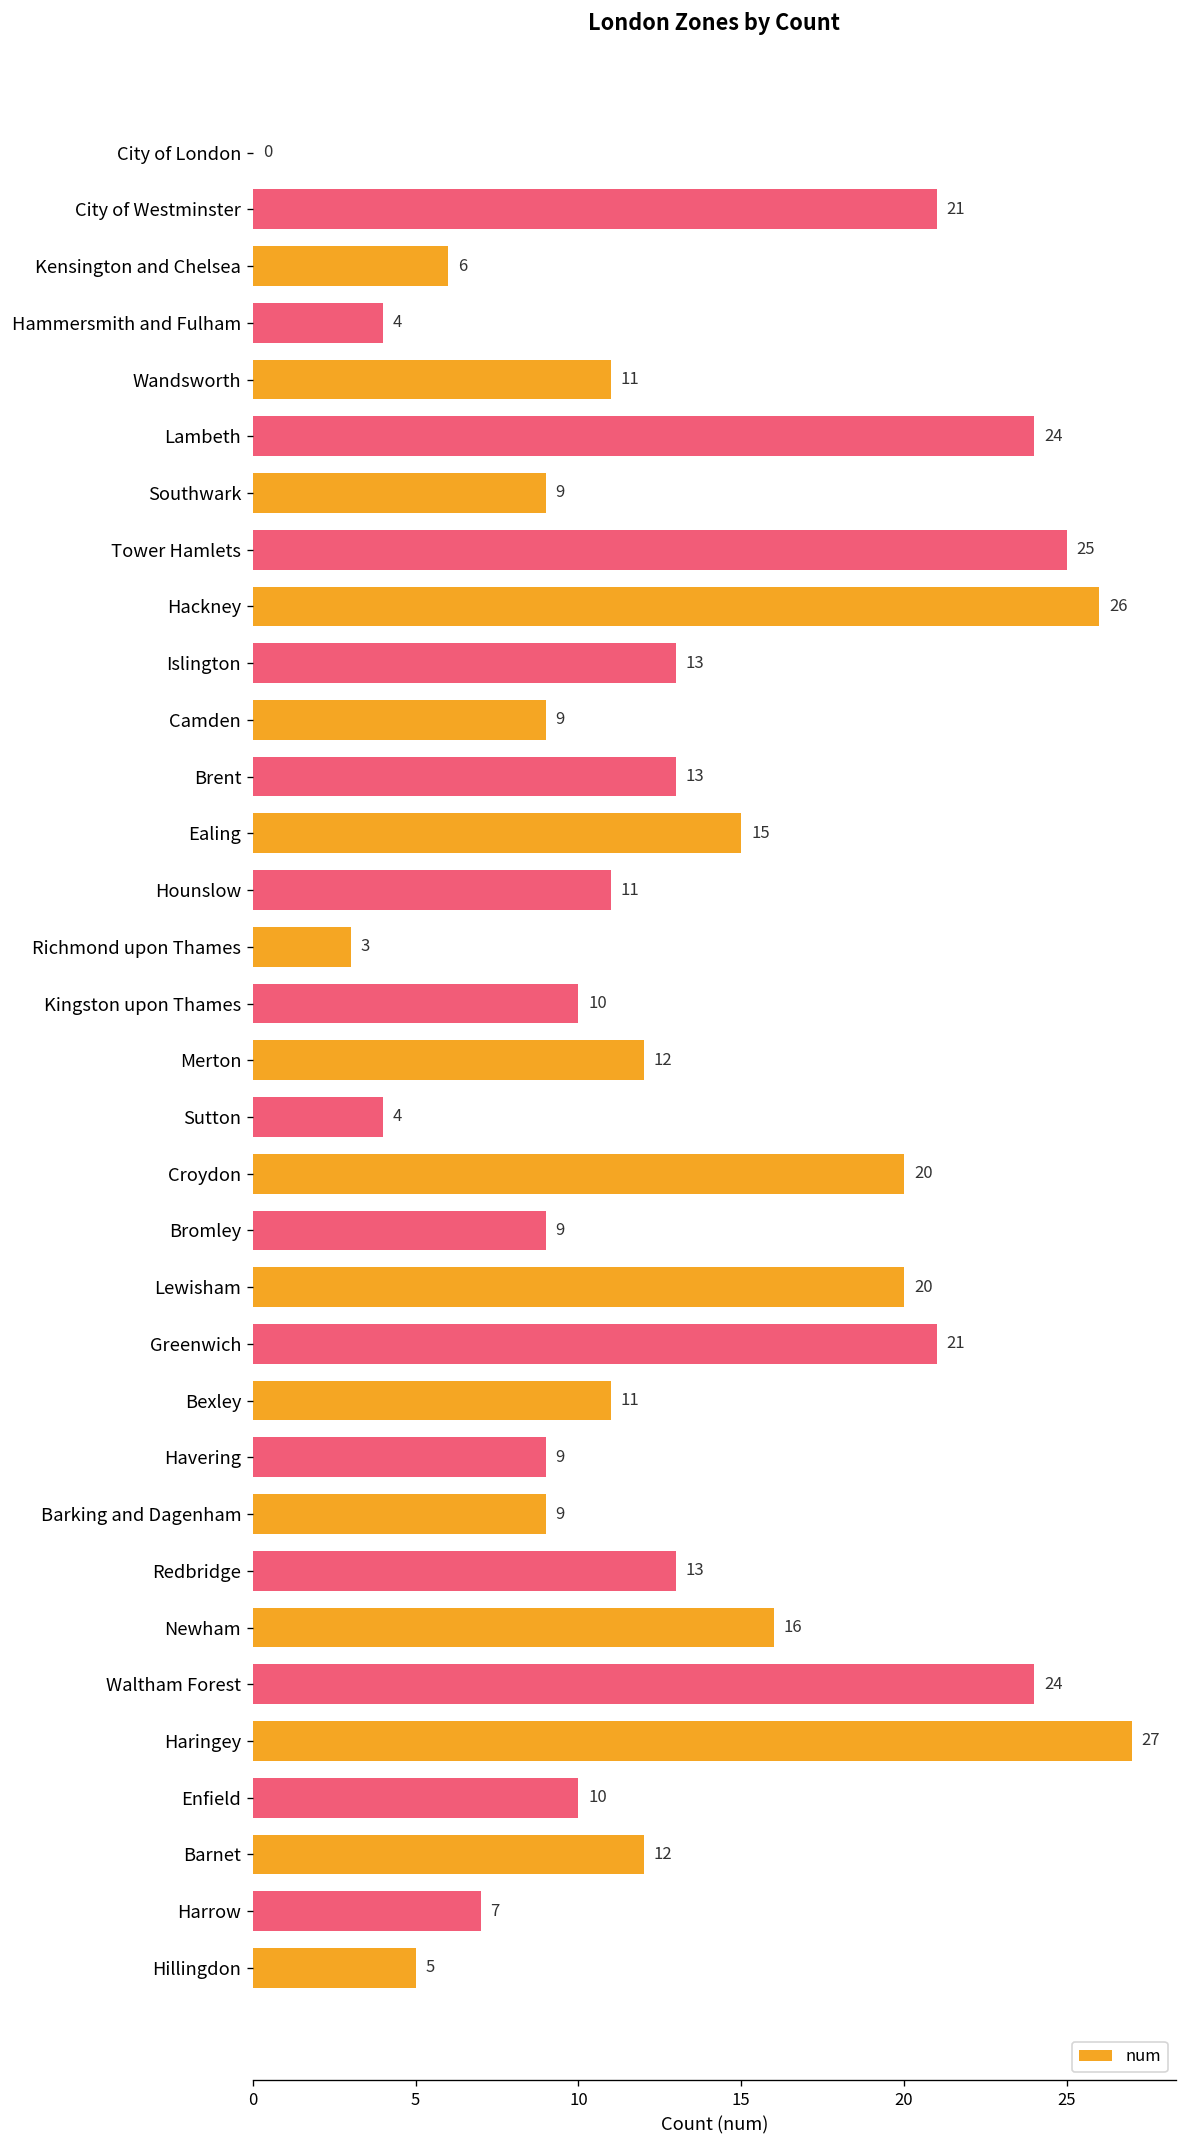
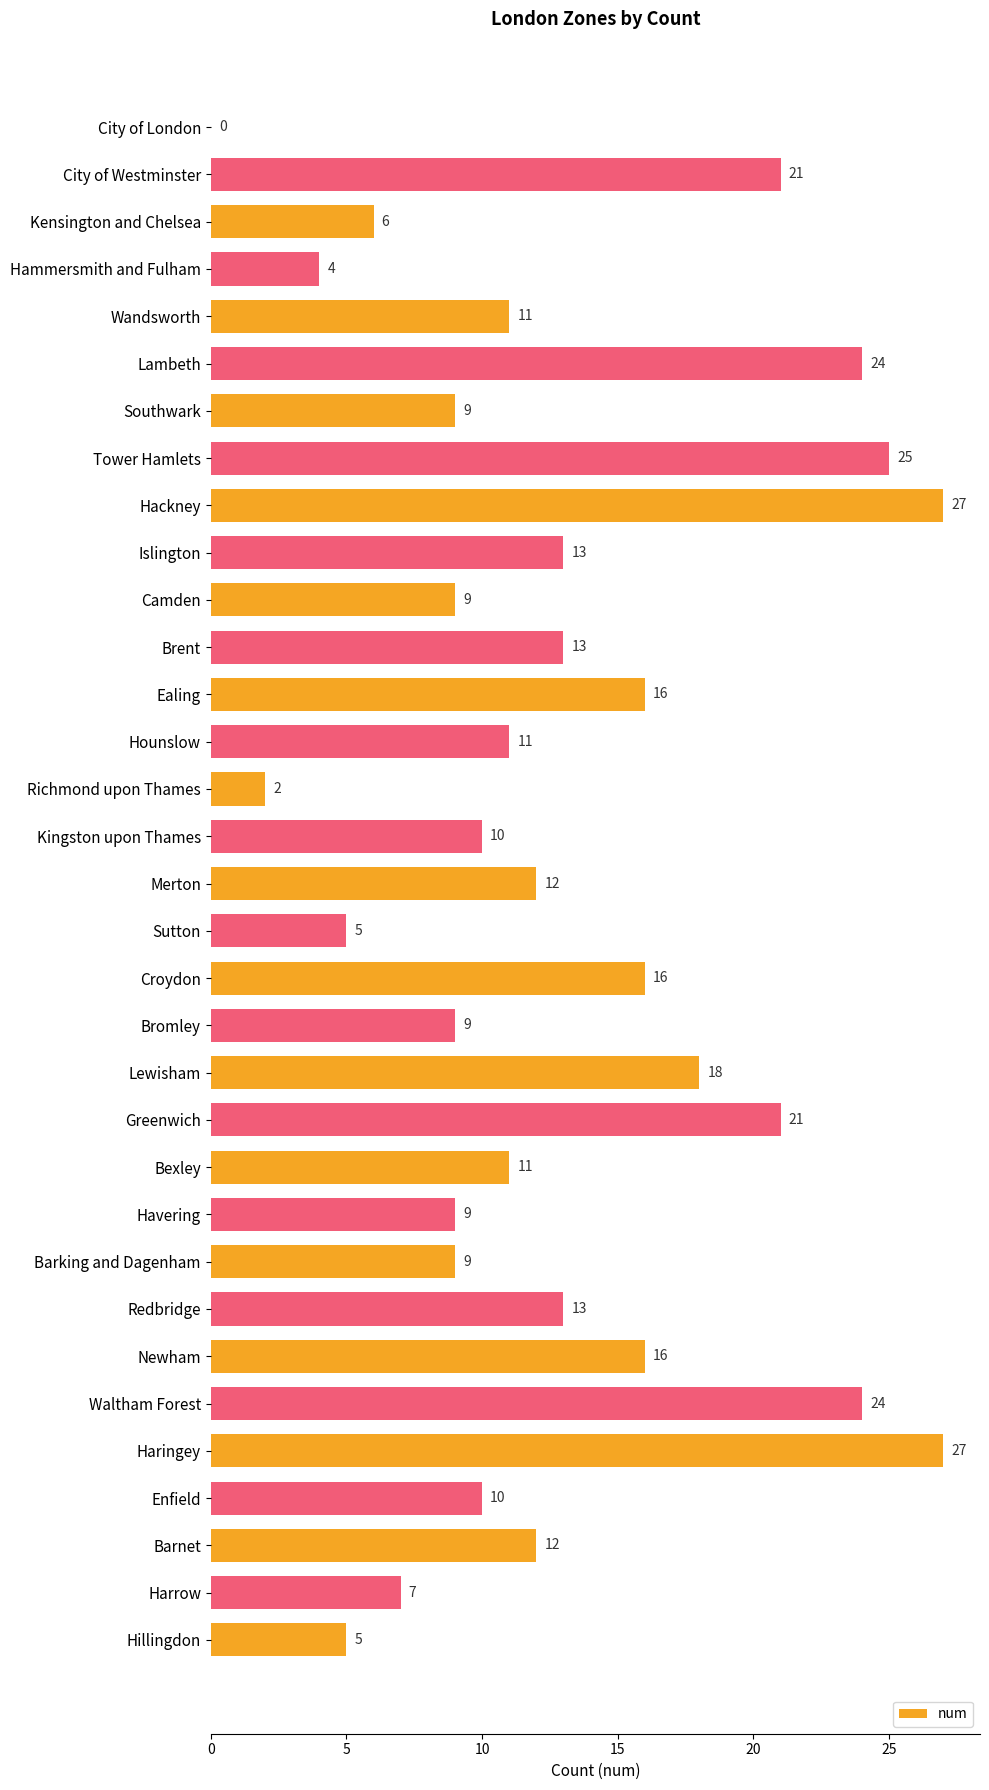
  {
    "City of London": 0,
    "City of Westminster": 21,
    "Kensington and Chelsea": 6,
    "Hammersmith and Fulham": 4,
    "Wandsworth": 11,
    "Lambeth": 24,
    "Southwark": 9,
    "Tower Hamlets": 25,
-   "Hackney": 26,
+   "Hackney": 27,
    "Islington": 13,
    "Camden": 9,
    "Brent": 13,
-   "Ealing": 15,
+   "Ealing": 16,
    "Hounslow": 11,
-   "Richmond upon Thames": 3,
+   "Richmond upon Thames": 2,
    "Kingston upon Thames": 10,
    "Merton": 12,
-   "Sutton": 4,
-   "Croydon": 20,
+   "Sutton": 5,
+   "Croydon": 16,
    "Bromley": 9,
-   "Lewisham": 20,
+   "Lewisham": 18,
    "Greenwich": 21,
    "Bexley": 11,
    "Havering": 9,
    "Barking and Dagenham": 9,
    "Redbridge": 13,
    "Newham": 16,
    "Waltham Forest": 24,
    "Haringey": 27,
    "Enfield": 10,
    "Barnet": 12,
    "Harrow": 7,
    "Hillingdon": 5
  }
